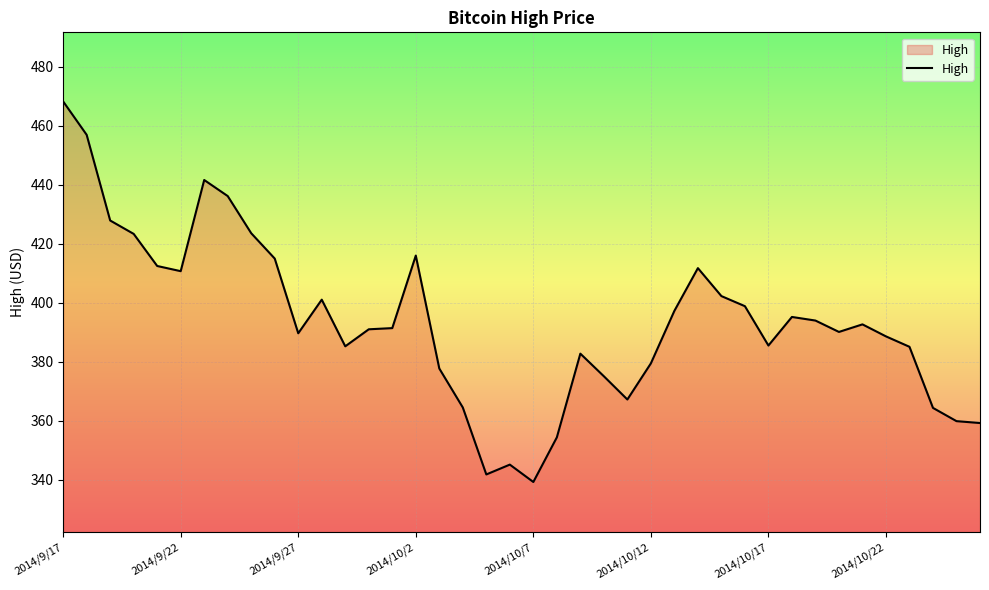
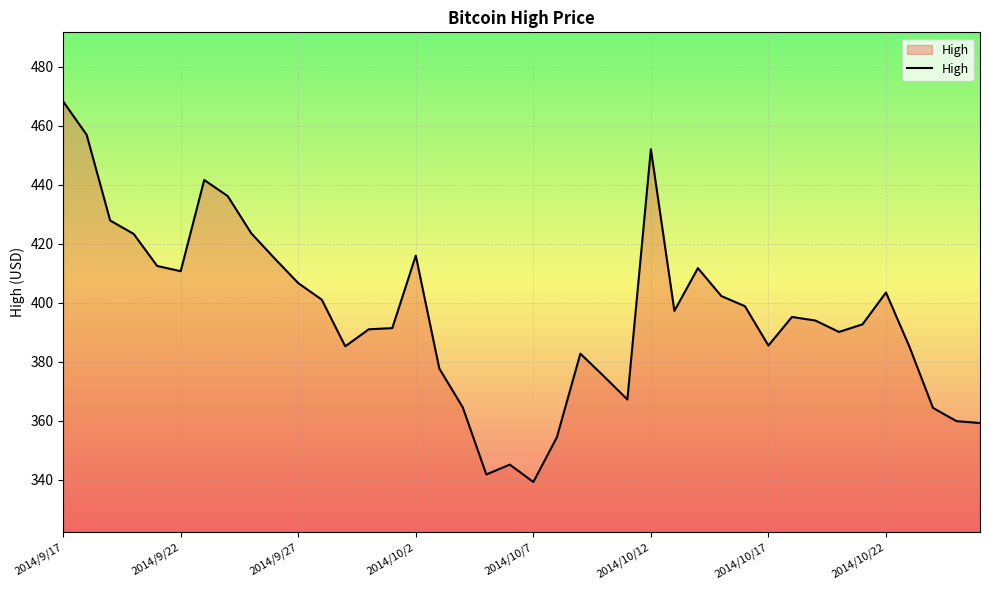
  {
    "2014/9/17": 468,
    "2014/9/22": 411,
-   "2014/9/27": 390,
+   "2014/9/27": 407,
    "2014/10/2": 416,
    "2014/10/7": 339,
-   "2014/10/12": 379,
+   "2014/10/12": 452,
    "2014/10/17": 385,
-   "2014/10/22": 389
+   "2014/10/22": 403
  }
